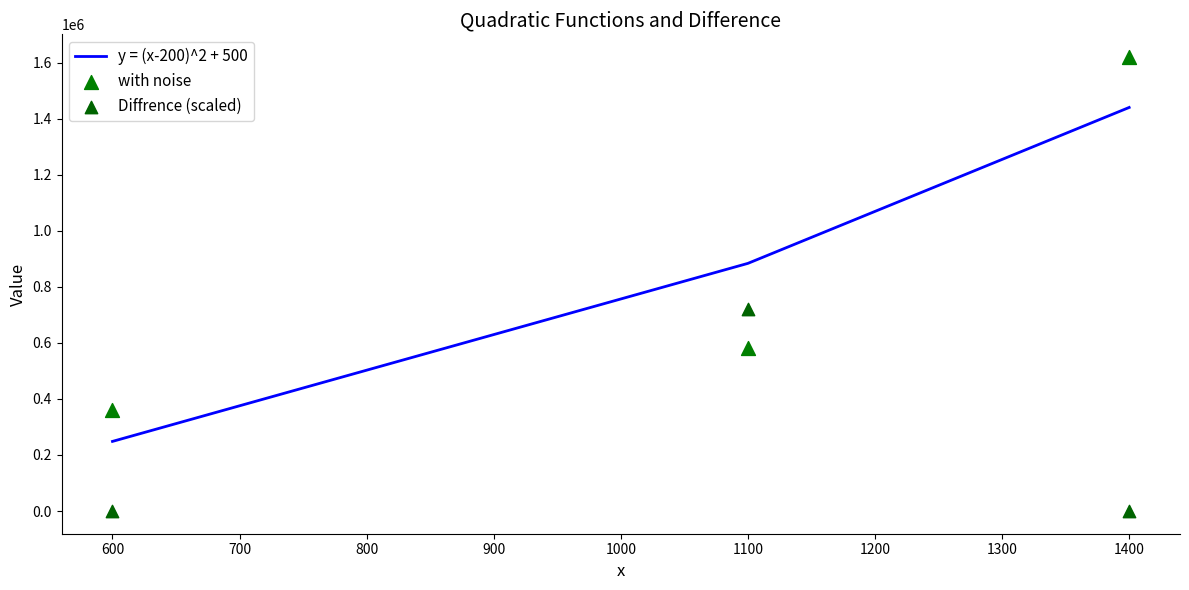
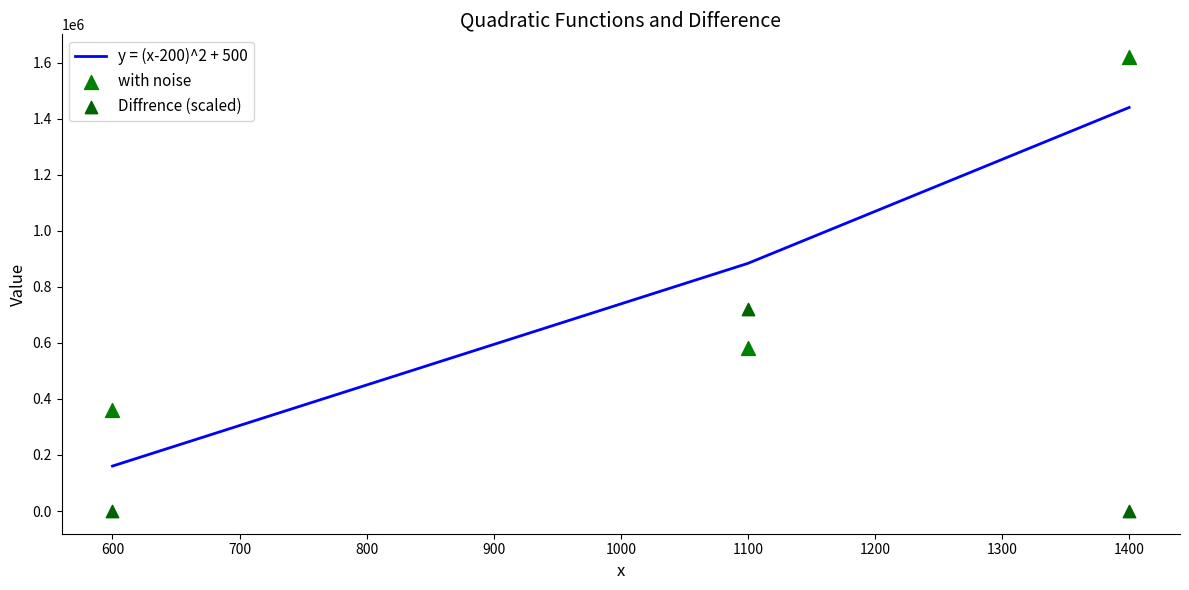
  {
    "y = (x-200)^2 + 500": {
-     "600": 250000,
+     "600": 160000,
      "1100": 880000,
      "1400": 1440000
    }
  }
